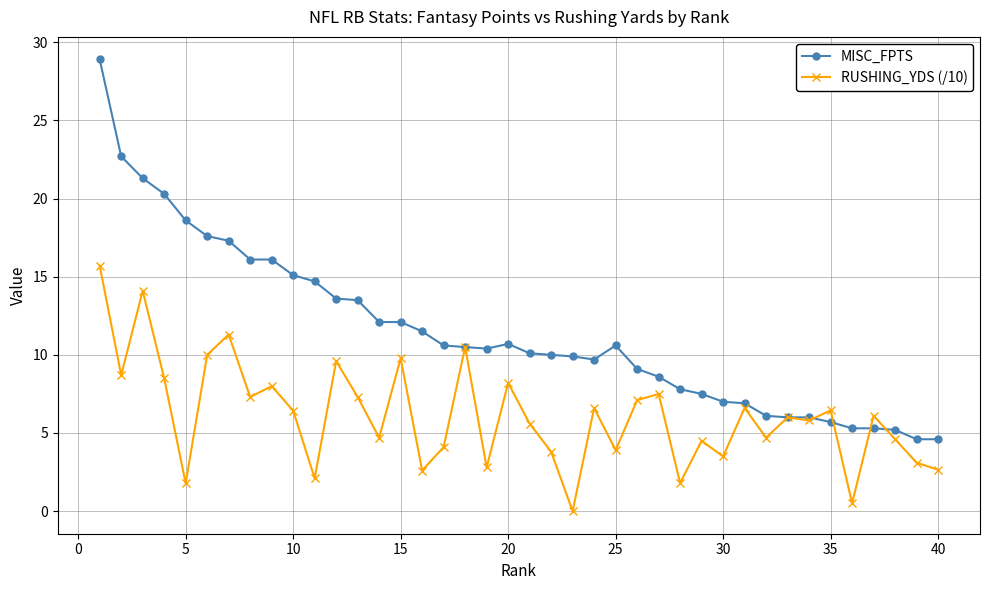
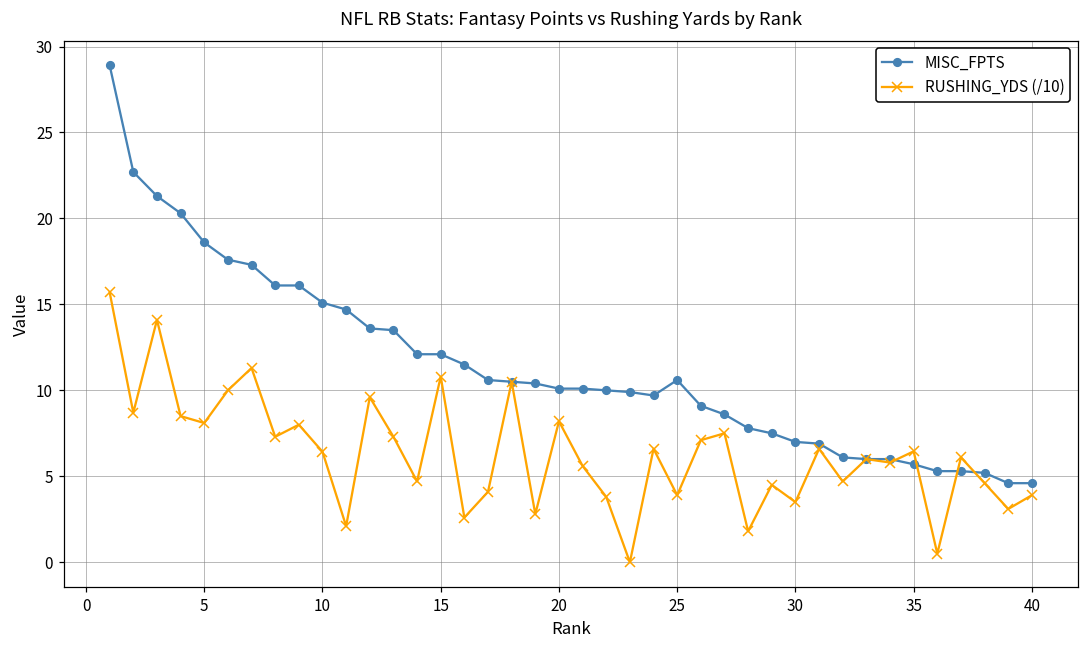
  {
    "MISC_FPTS": {
      "5": 18.6,
      "10": 15.1,
      "15": 12.1,
-     "20": 10.7,
+     "20": 10.1,
      "25": 10.6,
      "30": 7.0,
      "35": 5.7,
      "40": 4.6
    },
    "RUSHING_YDS (/10)": {
-     "5": 1.8,
+     "5": 8.1,
      "10": 6.4,
-     "15": 9.8,
+     "15": 10.8,
      "20": 8.2,
      "25": 3.9,
      "30": 3.5,
      "35": 6.5,
-     "40": 2.7
+     "40": 3.9
    }
  }
